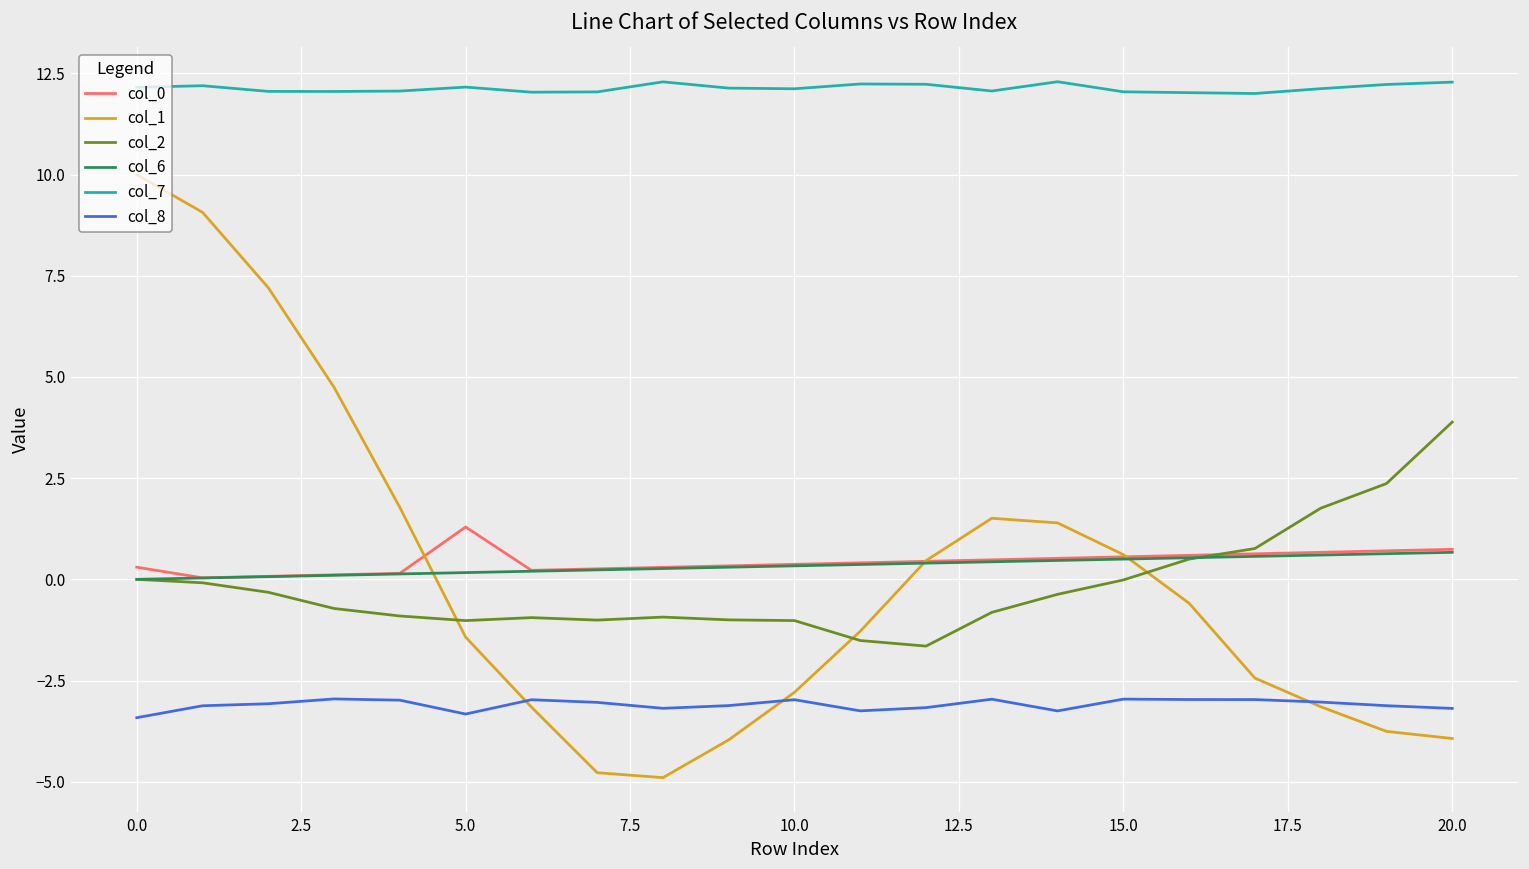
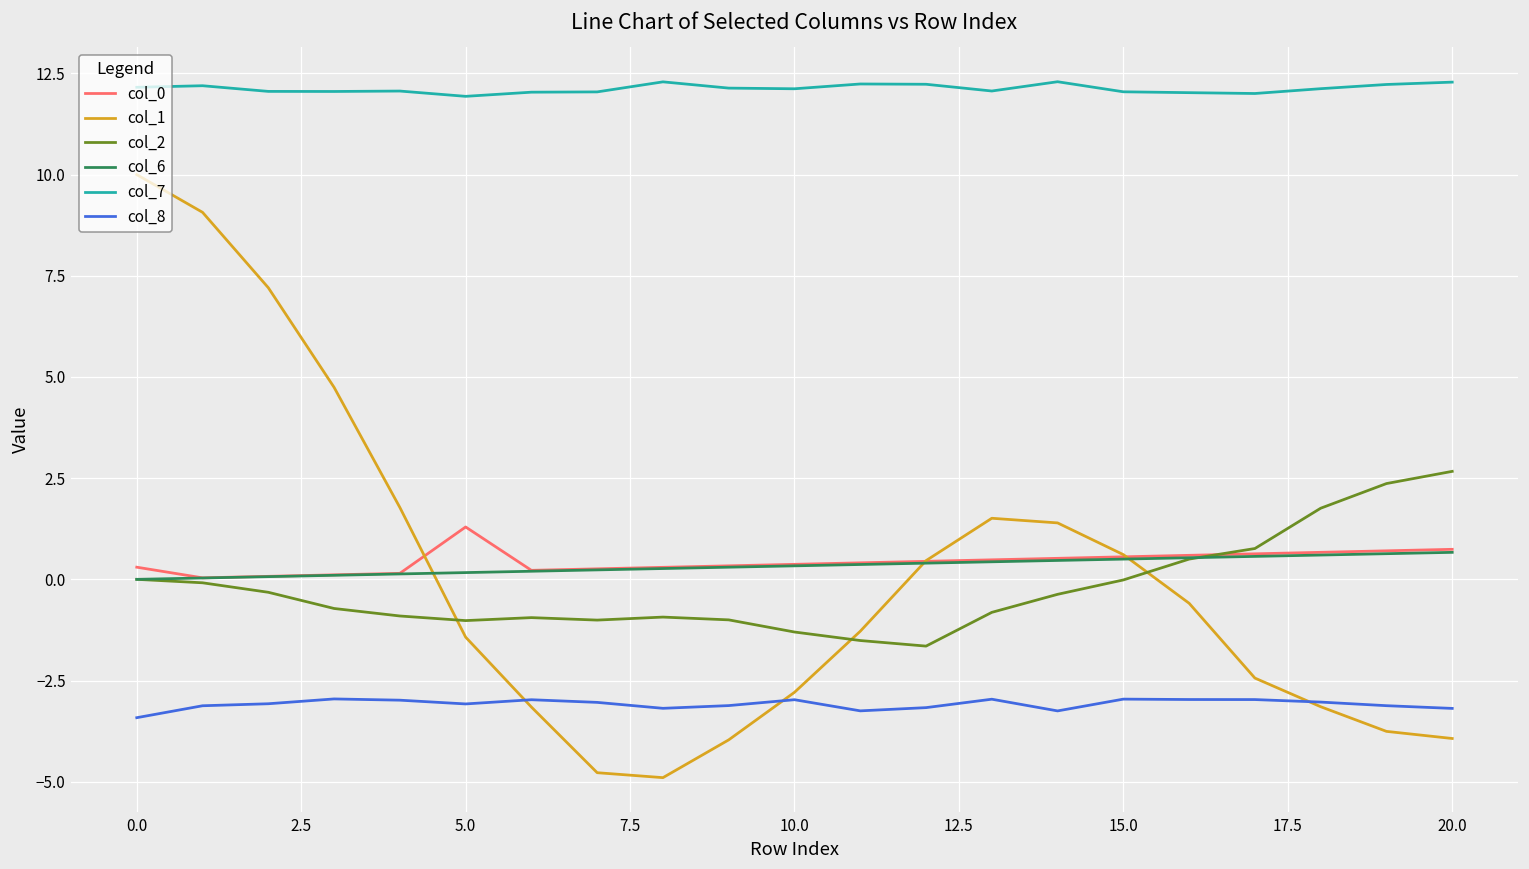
  {
    "col_0": {
      "0.0": 0.3,
      "5.0": 1.3,
      "20.0": 0.7
    },
    "col_1": {
      "5.0": -1.4,
      "10.0": -2.8,
      "20.0": -3.9
    },
    "col_2": {
      "5.0": -1.0,
-     "10.0": -1.0,
+     "10.0": -1.3,
      "15.0": 0.0,
-     "20.0": 3.9
+     "20.0": 2.7
    },
    "col_6": {
      "5.0": 0.2,
      "20.0": 0.7
    },
    "col_7": {
-     "5.0": 12.2,
+     "5.0": 11.9,
      "10.0": 12.1,
      "15.0": 12.0,
      "20.0": 12.3
    },
    "col_8": {
      "0.0": -3.4,
-     "5.0": -3.3,
+     "5.0": -3.1,
      "10.0": -3.0,
      "15.0": -3.0,
      "20.0": -3.2
    }
  }
